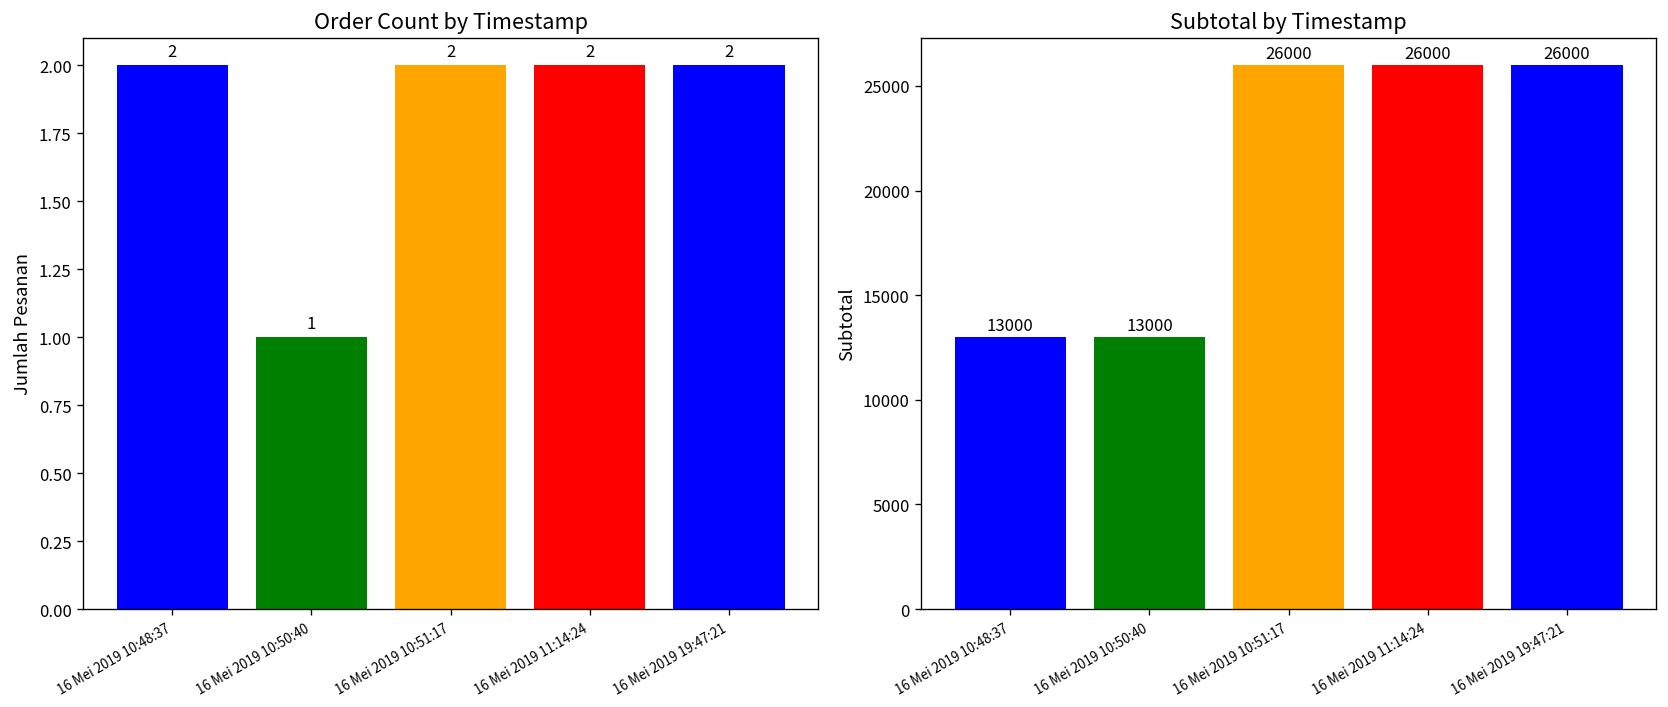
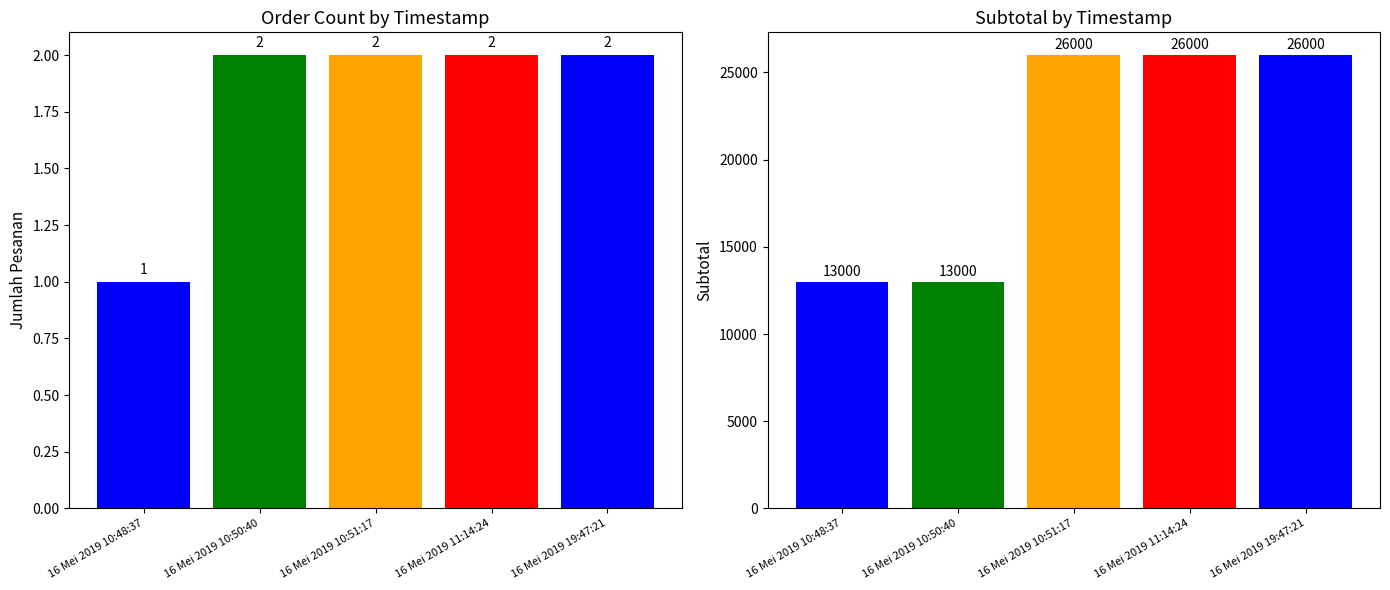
  {
    "Order Count by Timestamp": {
-     "16 Mei 2019 10:48:37": 2,
-     "16 Mei 2019 10:50:40": 1,
+     "16 Mei 2019 10:48:37": 1,
+     "16 Mei 2019 10:50:40": 2,
      "16 Mei 2019 10:51:17": 2,
      "16 Mei 2019 11:14:24": 2,
      "16 Mei 2019 19:47:21": 2
    },
    "Subtotal by Timestamp": {
      "16 Mei 2019 10:48:37": 13000,
      "16 Mei 2019 10:50:40": 13000,
      "16 Mei 2019 10:51:17": 26000,
      "16 Mei 2019 11:14:24": 26000,
      "16 Mei 2019 19:47:21": 26000
    }
  }
